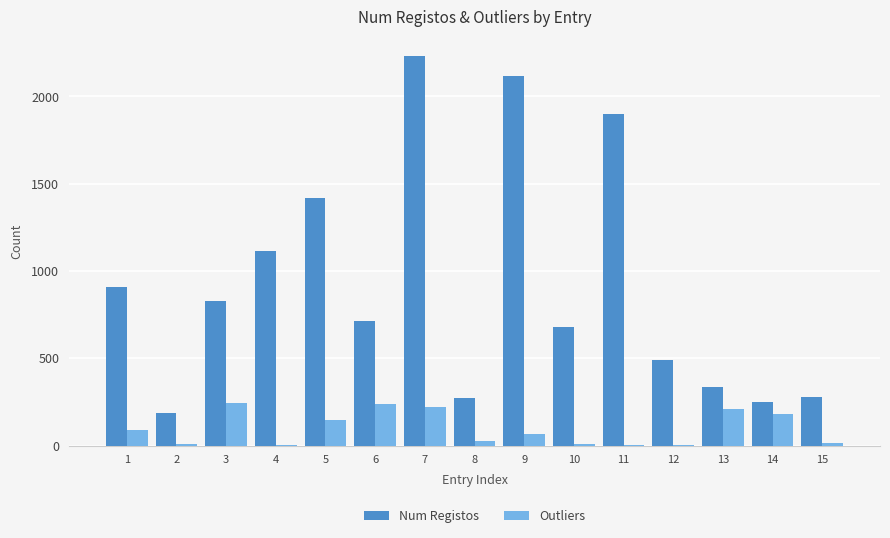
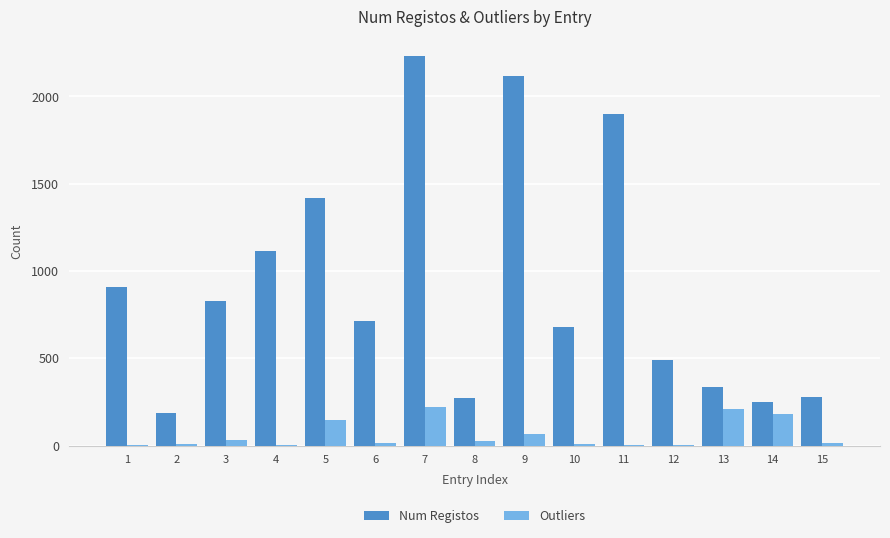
  {
    "Num Registos": {
      "1": 910,
      "2": 190,
      "3": 830,
      "4": 1120,
      "5": 1420,
      "6": 720,
      "7": 2230,
      "8": 270,
      "9": 2120,
      "10": 680,
      "11": 1900,
      "12": 490,
      "13": 340,
      "14": 250,
      "15": 280
    },
    "Outliers": {
-     "1": 90,
-     "3": 250,
+     "1": 10,
+     "3": 30,
      "5": 150,
-     "6": 240,
+     "6": 10,
      "7": 220,
      "8": 30,
      "9": 70,
      "13": 210,
      "14": 180,
      "15": 20
    }
  }
